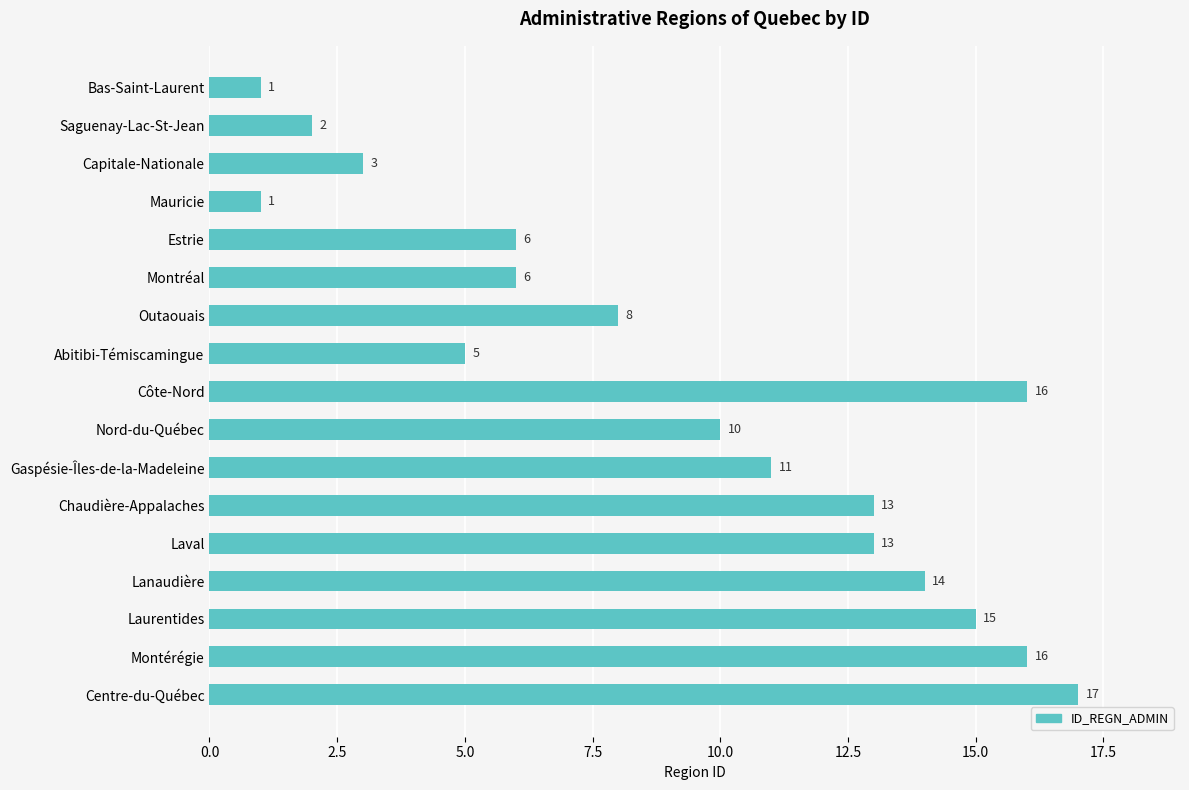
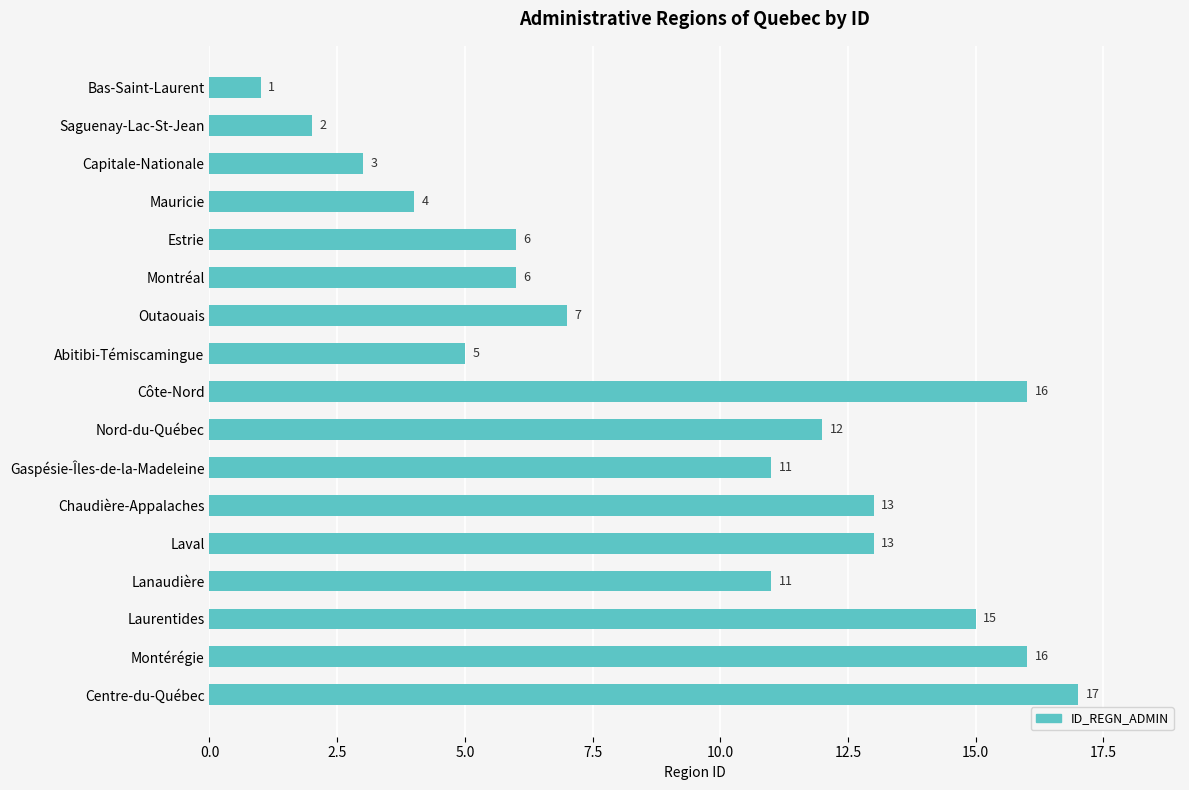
  {
    "Bas-Saint-Laurent": 1,
    "Saguenay-Lac-St-Jean": 2,
    "Capitale-Nationale": 3,
-   "Mauricie": 1,
+   "Mauricie": 4,
    "Estrie": 6,
    "Montréal": 6,
-   "Outaouais": 8,
+   "Outaouais": 7,
    "Abitibi-Témiscamingue": 5,
    "Côte-Nord": 16,
-   "Nord-du-Québec": 10,
+   "Nord-du-Québec": 12,
    "Gaspésie-Îles-de-la-Madeleine": 11,
    "Chaudière-Appalaches": 13,
    "Laval": 13,
-   "Lanaudière": 14,
+   "Lanaudière": 11,
    "Laurentides": 15,
    "Montérégie": 16,
    "Centre-du-Québec": 17
  }
